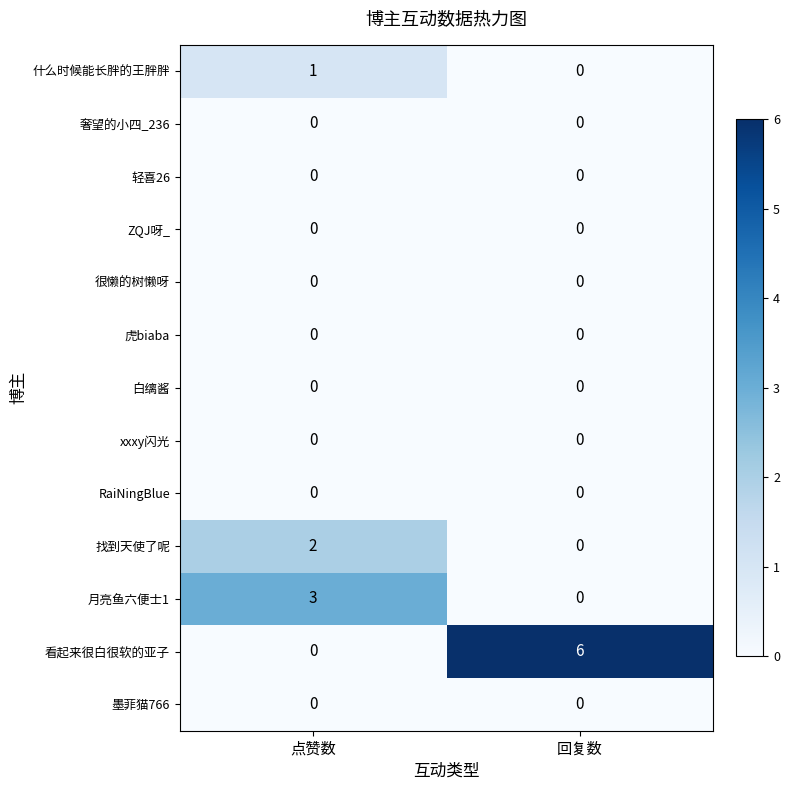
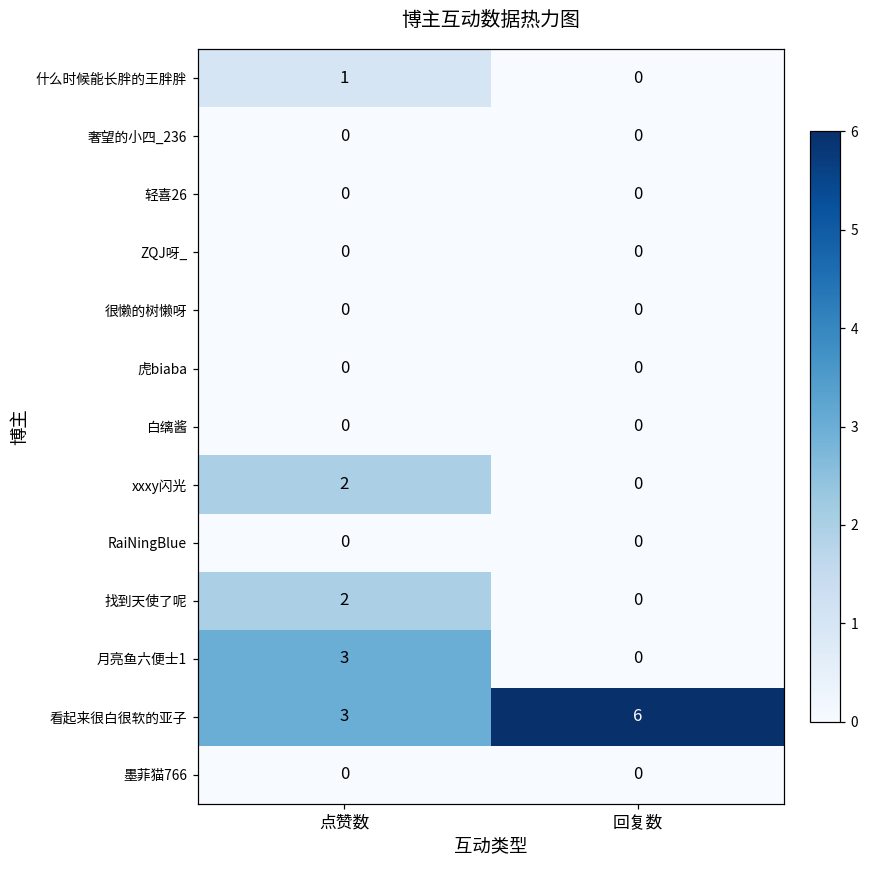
  {
    "什么时候能长胖的王胖胖": {
      "点赞数": 1,
      "回复数": 0
    },
    "奢望的小四_236": {
      "点赞数": 0,
      "回复数": 0
    },
    "轻喜26": {
      "点赞数": 0,
      "回复数": 0
    },
    "ZQJ呀_": {
      "点赞数": 0,
      "回复数": 0
    },
    "很懒的树懒呀": {
      "点赞数": 0,
      "回复数": 0
    },
    "虎biaba": {
      "点赞数": 0,
      "回复数": 0
    },
    "白缡酱": {
      "点赞数": 0,
      "回复数": 0
    },
    "xxxy闪光": {
-     "点赞数": 0,
+     "点赞数": 2,
      "回复数": 0
    },
    "RaiNingBlue": {
      "点赞数": 0,
      "回复数": 0
    },
    "找到天使了呢": {
      "点赞数": 2,
      "回复数": 0
    },
    "月亮鱼六便士1": {
      "点赞数": 3,
      "回复数": 0
    },
    "看起来很白很软的亚子": {
-     "点赞数": 0,
+     "点赞数": 3,
      "回复数": 6
    },
    "墨菲猫766": {
      "点赞数": 0,
      "回复数": 0
    }
  }
